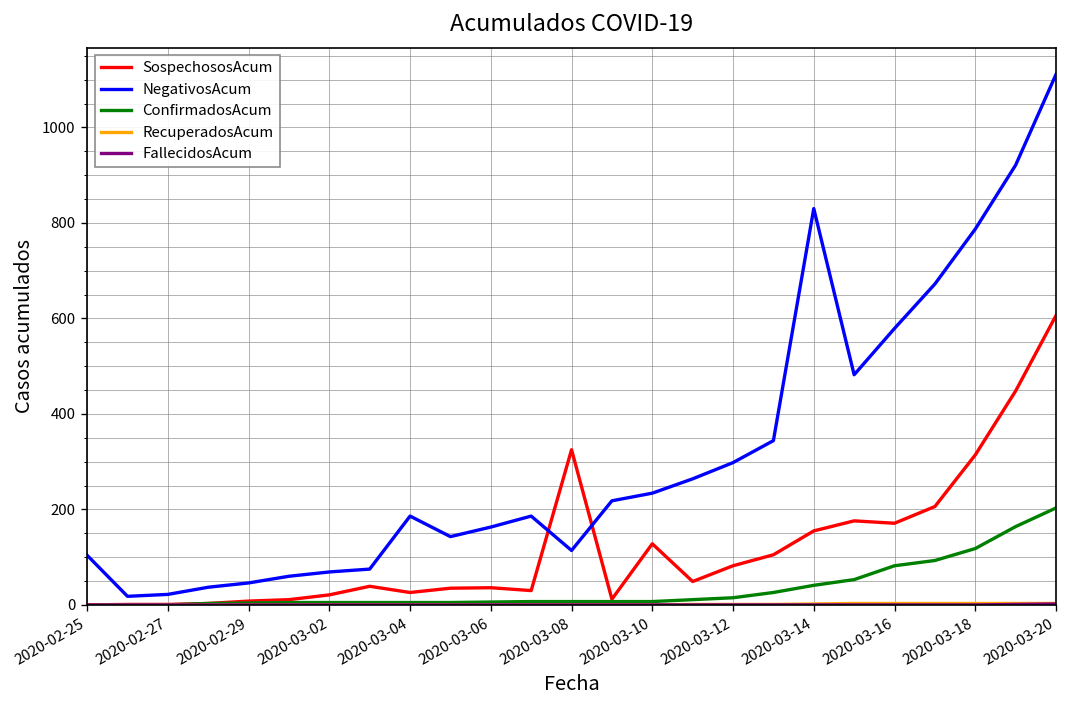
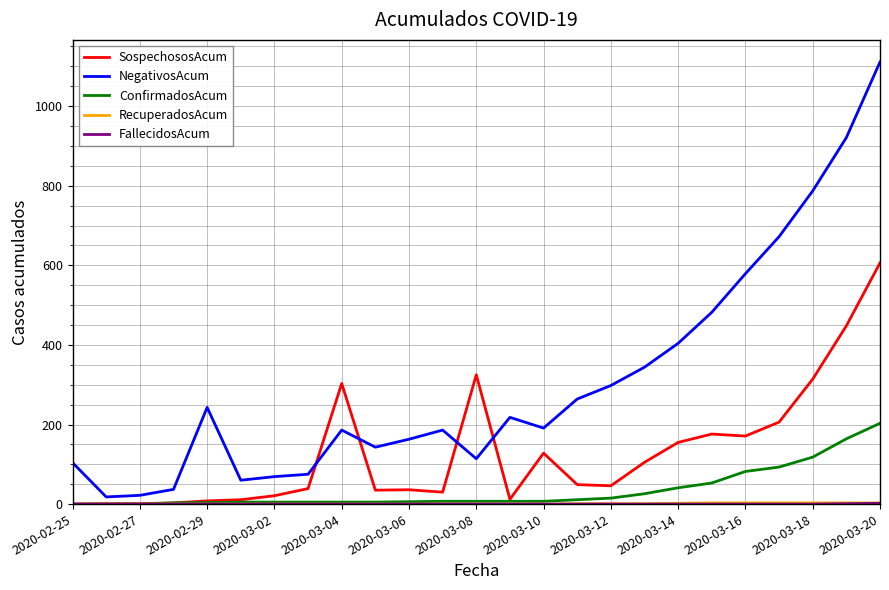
  {
    "SospechososAcum": {
      "2020-03-02": 20,
-     "2020-03-04": 30,
+     "2020-03-04": 300,
      "2020-03-06": 40,
      "2020-03-08": 330,
      "2020-03-10": 130,
-     "2020-03-12": 80,
+     "2020-03-12": 50,
      "2020-03-14": 160,
      "2020-03-16": 170,
      "2020-03-18": 310,
      "2020-03-20": 610
    },
    "NegativosAcum": {
      "2020-02-25": 100,
      "2020-02-27": 20,
-     "2020-02-29": 50,
+     "2020-02-29": 240,
      "2020-03-02": 70,
      "2020-03-04": 190,
      "2020-03-06": 160,
      "2020-03-08": 110,
-     "2020-03-10": 230,
+     "2020-03-10": 190,
      "2020-03-12": 300,
-     "2020-03-14": 830,
+     "2020-03-14": 400,
      "2020-03-16": 580,
      "2020-03-18": 790,
      "2020-03-20": 1110
    },
    "ConfirmadosAcum": {
      "2020-03-08": 10,
      "2020-03-10": 10,
      "2020-03-12": 20,
      "2020-03-14": 40,
      "2020-03-16": 80,
      "2020-03-18": 120,
      "2020-03-20": 200
    }
  }
